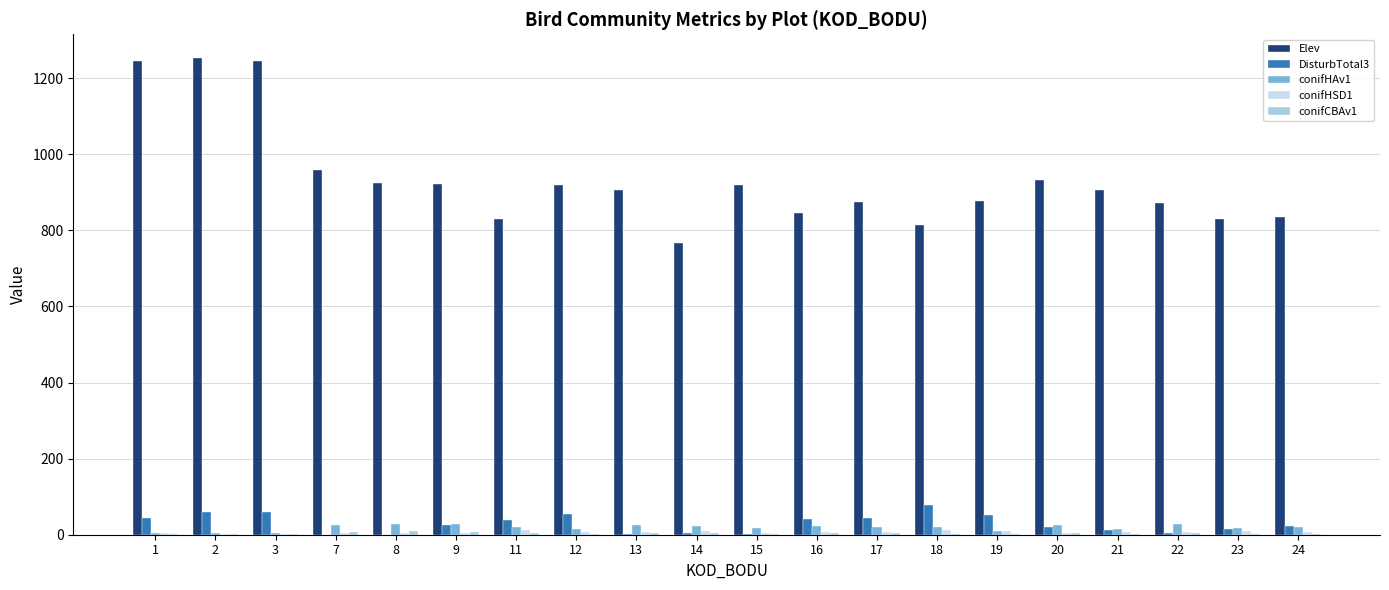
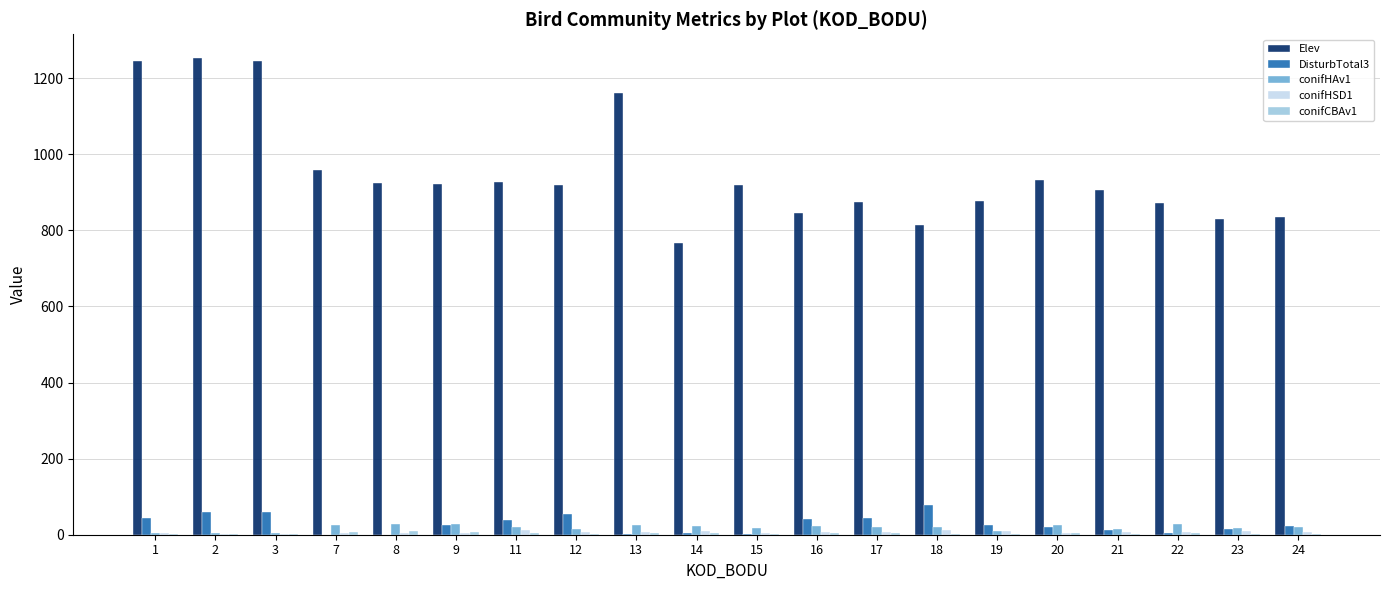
  {
    "Elev": {
      "1": 1240,
      "2": 1250,
      "3": 1250,
      "7": 960,
      "8": 930,
      "9": 920,
-     "11": 830,
+     "11": 930,
      "12": 920,
-     "13": 910,
+     "13": 1160,
      "14": 770,
      "15": 920,
      "16": 850,
      "17": 870,
      "18": 810,
      "19": 880,
      "20": 930,
      "21": 910,
      "22": 870,
      "23": 830,
      "24": 840
    },
    "DisturbTotal3": {
      "1": 50,
      "2": 60,
      "3": 60,
      "9": 30,
      "11": 40,
      "12": 50,
      "16": 40,
      "17": 40,
      "18": 80,
-     "19": 50,
+     "19": 30,
      "20": 20,
      "21": 10,
      "23": 10,
      "24": 20
    }
  }
